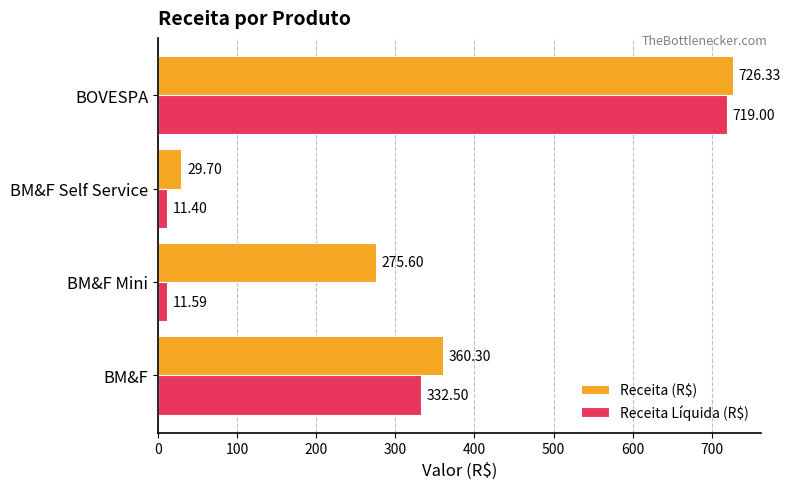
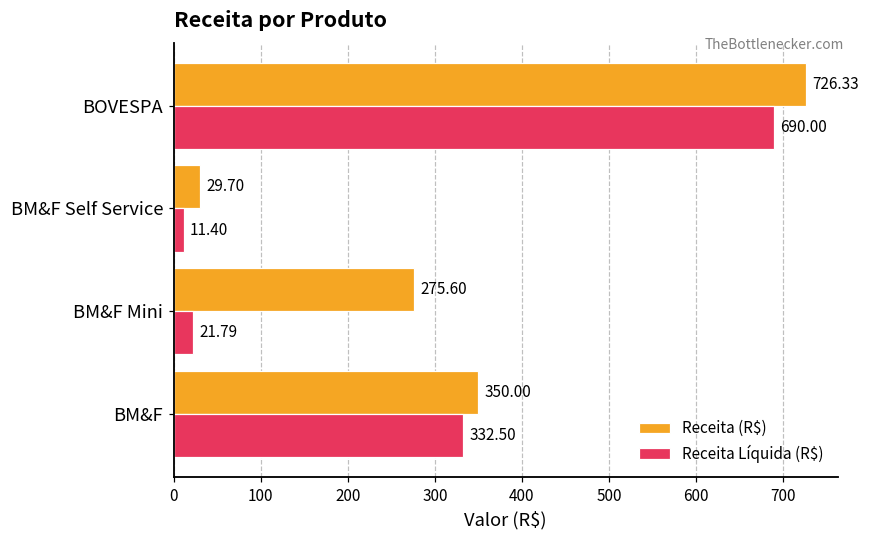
  {
    "Receita (R$)": {
      "BOVESPA": 726.33,
      "BM&F Self Service": 29.70,
      "BM&F Mini": 275.60,
-     "BM&F": 360.30
+     "BM&F": 350.00
    },
    "Receita Líquida (R$)": {
-     "BOVESPA": 719.00,
+     "BOVESPA": 690.00,
      "BM&F Self Service": 11.40,
-     "BM&F Mini": 11.59,
+     "BM&F Mini": 21.79,
      "BM&F": 332.50
    }
  }
